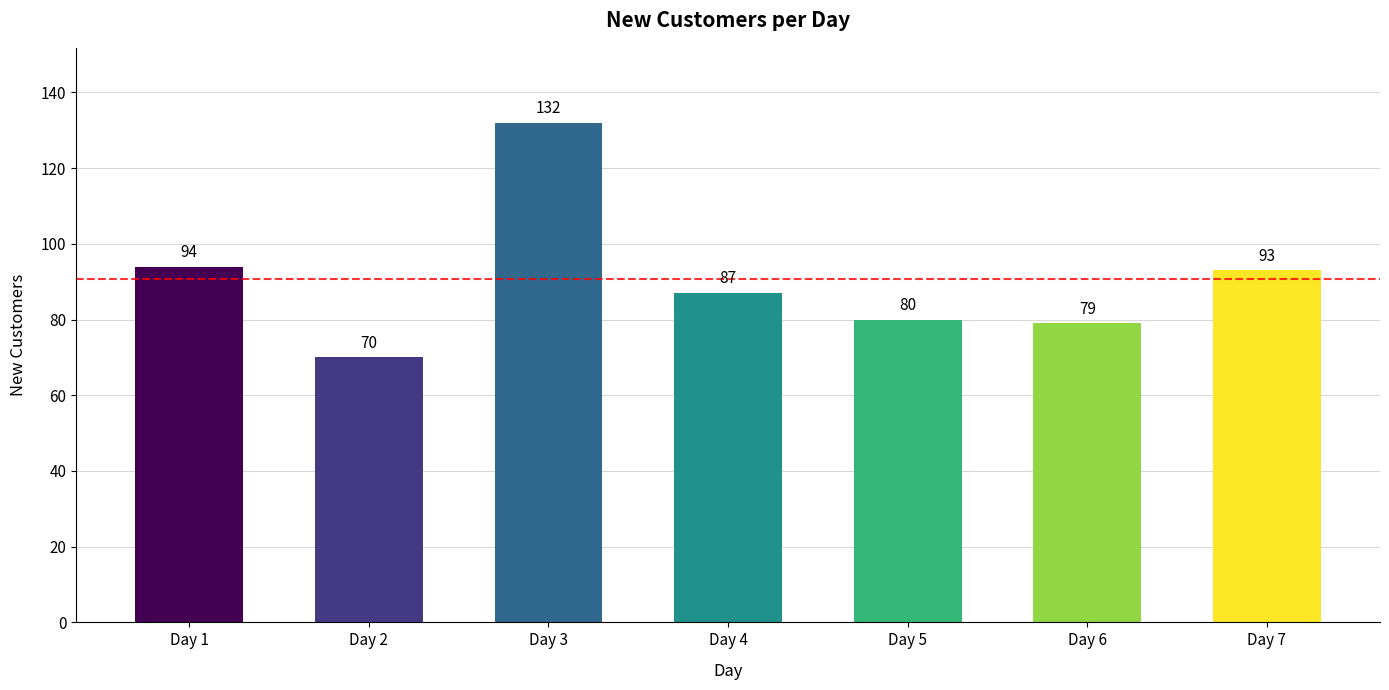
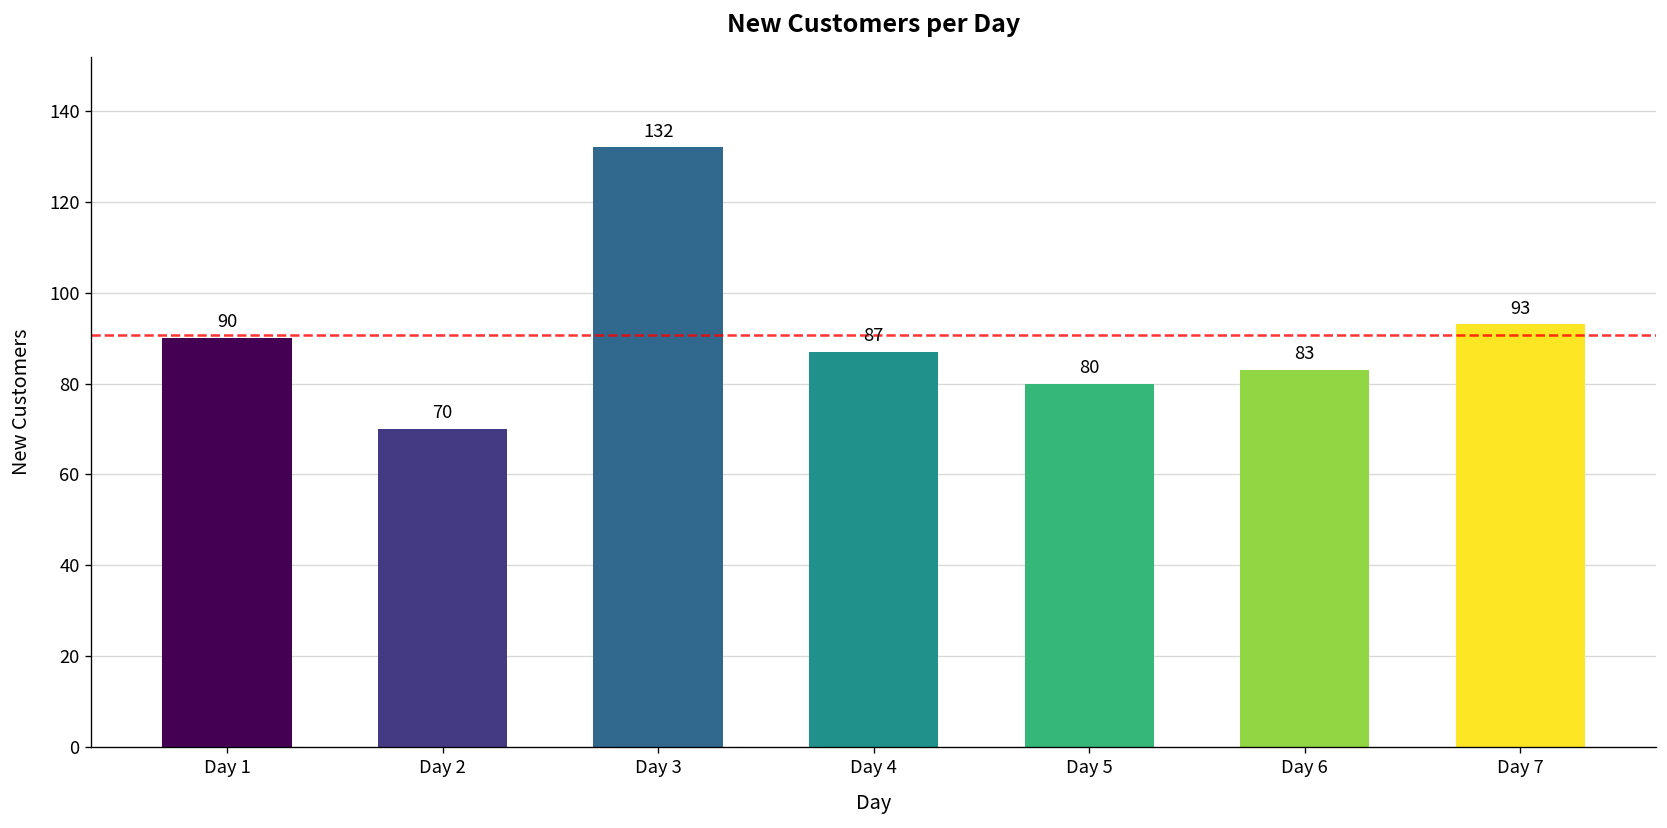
  {
-   "Day 1": 94,
+   "Day 1": 90,
    "Day 2": 70,
    "Day 3": 132,
    "Day 4": 87,
    "Day 5": 80,
-   "Day 6": 79,
+   "Day 6": 83,
    "Day 7": 93
  }
